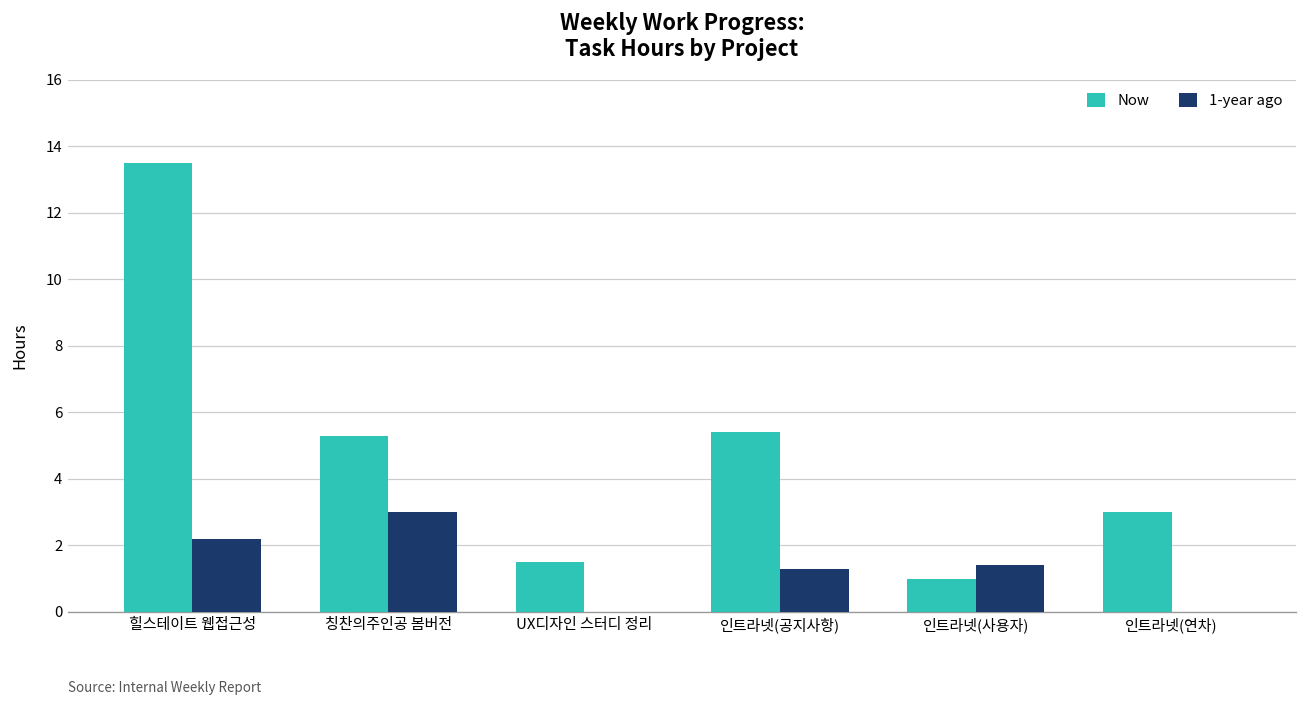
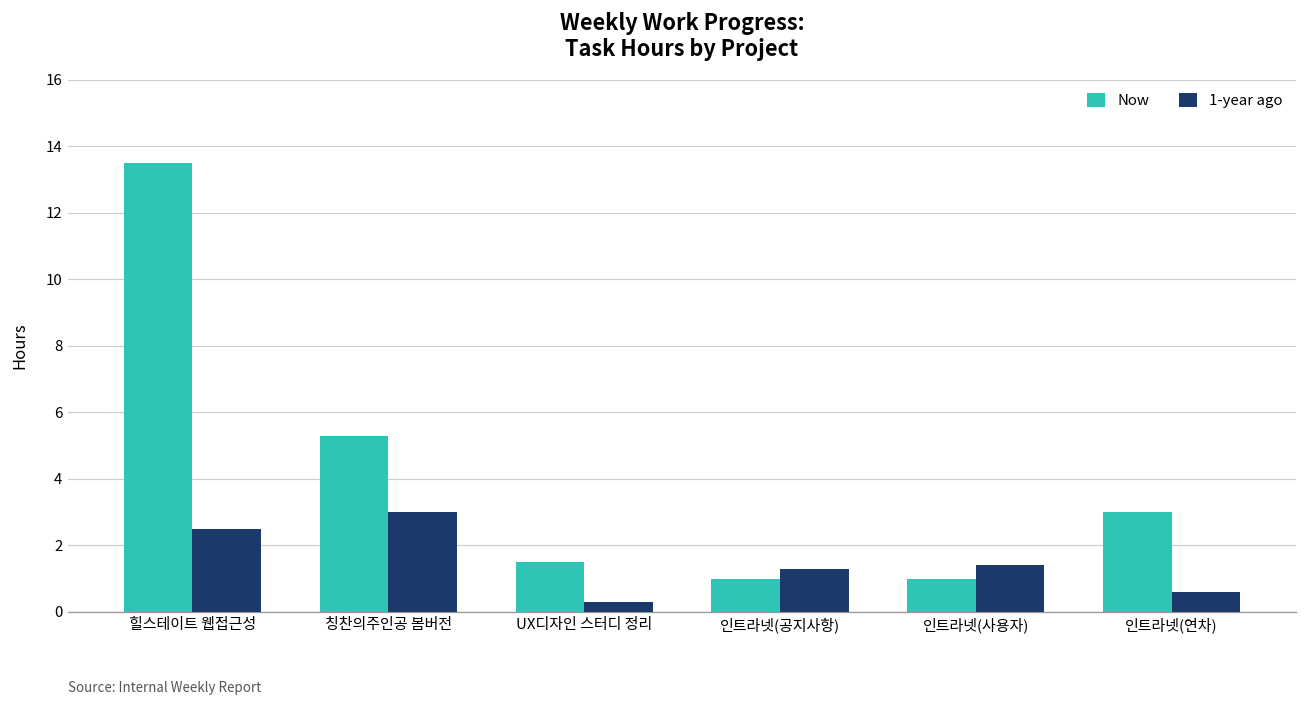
  {
    "Now": {
      "힐스테이트 웹접근성": 13.5,
      "칭찬의주인공 봄버전": 5.3,
      "UX디자인 스터디 정리": 1.5,
-     "인트라넷(공지사항)": 5.4,
+     "인트라넷(공지사항)": 1.0,
      "인트라넷(사용자)": 1.0,
      "인트라넷(연차)": 3.0
    },
    "1-year ago": {
-     "힐스테이트 웹접근성": 2.2,
+     "힐스테이트 웹접근성": 2.5,
      "칭찬의주인공 봄버전": 3.0,
-     "UX디자인 스터디 정리": 0.0,
+     "UX디자인 스터디 정리": 0.3,
      "인트라넷(공지사항)": 1.3,
      "인트라넷(사용자)": 1.4,
-     "인트라넷(연차)": 0.0
+     "인트라넷(연차)": 0.6
    }
  }
